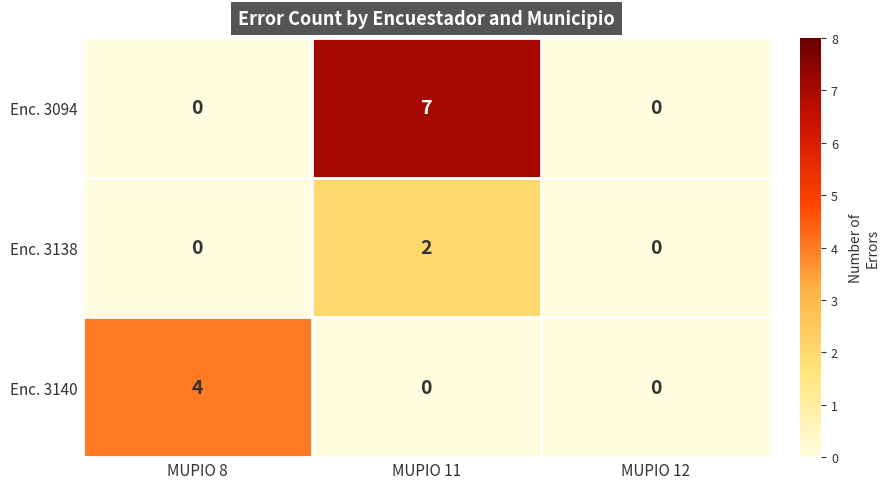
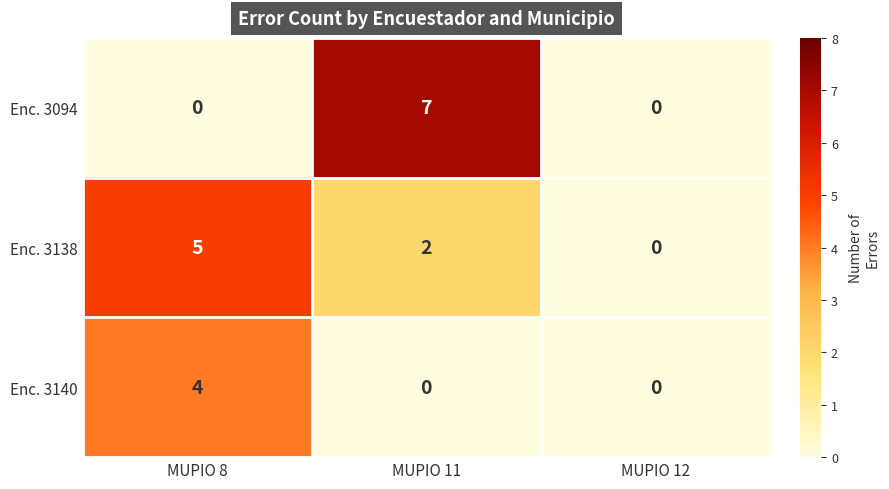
  {
    "Enc. 3094": {
      "MUPIO 8": 0,
      "MUPIO 11": 7,
      "MUPIO 12": 0
    },
    "Enc. 3138": {
-     "MUPIO 8": 0,
+     "MUPIO 8": 5,
      "MUPIO 11": 2,
      "MUPIO 12": 0
    },
    "Enc. 3140": {
      "MUPIO 8": 4,
      "MUPIO 11": 0,
      "MUPIO 12": 0
    }
  }
